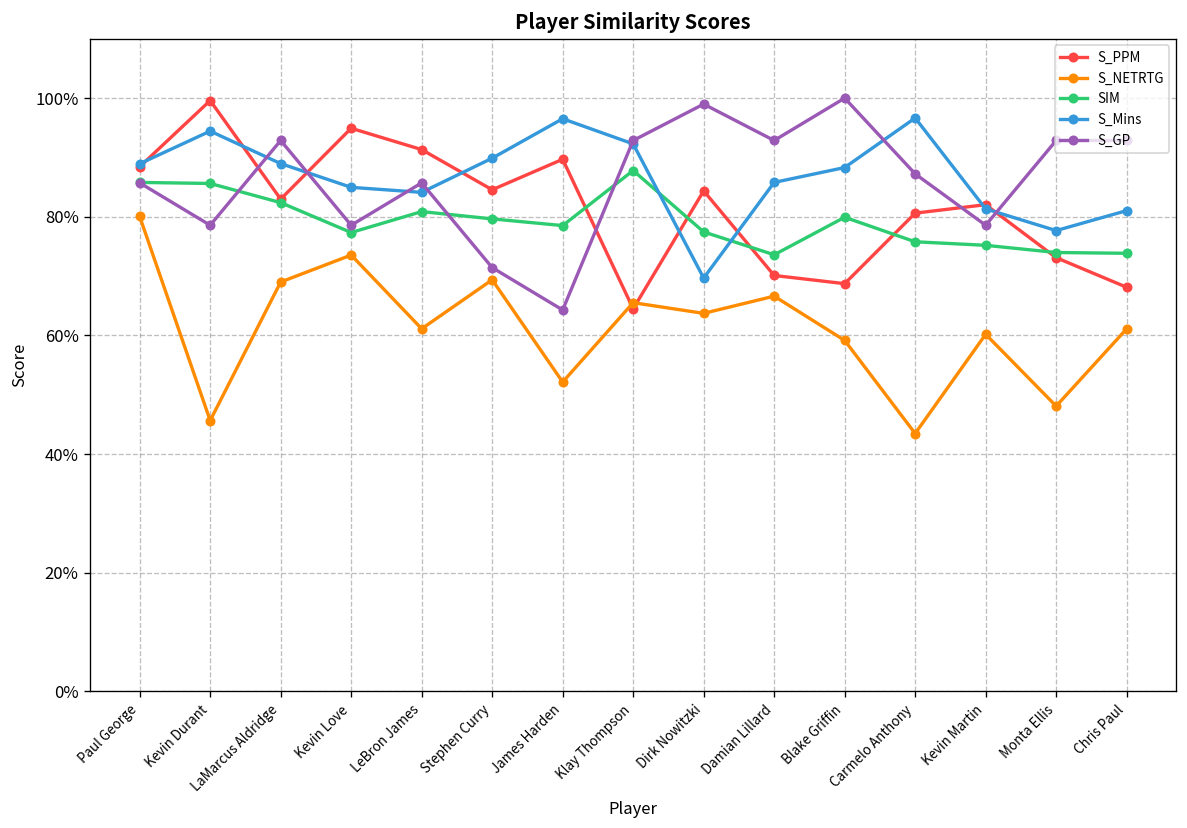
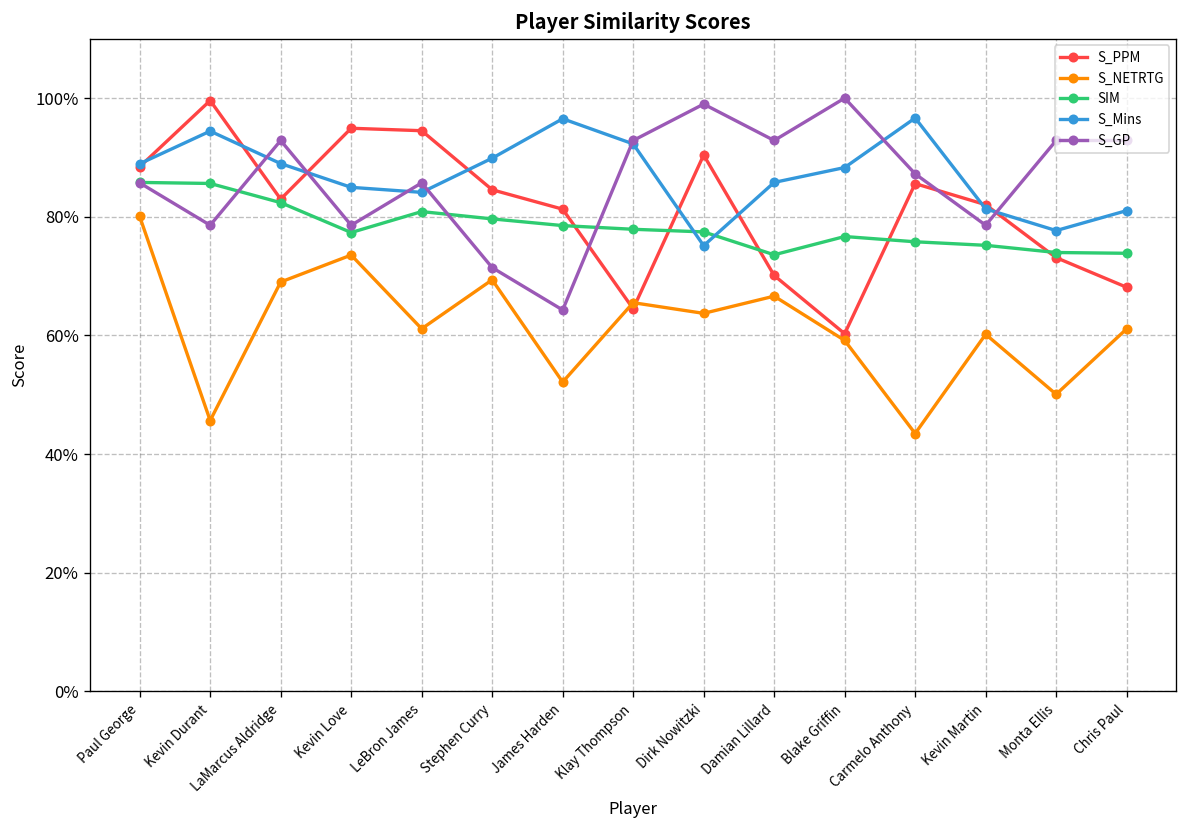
  {
    "S_PPM": {
      "Kevin Durant": "100%",
      "LaMarcus Aldridge": "83%",
      "Kevin Love": "95%",
-     "LeBron James": "91%",
+     "LeBron James": "95%",
      "Stephen Curry": "85%",
-     "James Harden": "90%",
+     "James Harden": "81%",
      "Klay Thompson": "64%",
-     "Dirk Nowitzki": "84%",
+     "Dirk Nowitzki": "90%",
      "Damian Lillard": "70%",
-     "Blake Griffin": "69%",
-     "Carmelo Anthony": "81%",
+     "Blake Griffin": "60%",
+     "Carmelo Anthony": "86%",
      "Kevin Martin": "82%",
      "Monta Ellis": "73%",
      "Chris Paul": "68%"
    },
    "S_NETRTG": {
      "Paul George": "80%",
      "Kevin Durant": "46%",
      "LaMarcus Aldridge": "69%",
      "Kevin Love": "74%",
      "LeBron James": "61%",
      "Stephen Curry": "69%",
      "James Harden": "52%",
      "Klay Thompson": "66%",
      "Dirk Nowitzki": "64%",
      "Damian Lillard": "67%",
      "Blake Griffin": "59%",
      "Carmelo Anthony": "43%",
      "Kevin Martin": "60%",
-     "Monta Ellis": "48%",
+     "Monta Ellis": "50%",
      "Chris Paul": "61%"
    },
    "SIM": {
      "Kevin Durant": "86%",
      "LaMarcus Aldridge": "82%",
      "Kevin Love": "77%",
      "LeBron James": "81%",
      "Stephen Curry": "80%",
      "James Harden": "79%",
-     "Klay Thompson": "88%",
+     "Klay Thompson": "78%",
      "Dirk Nowitzki": "77%",
      "Damian Lillard": "74%",
-     "Blake Griffin": "80%",
+     "Blake Griffin": "77%",
      "Carmelo Anthony": "76%",
      "Kevin Martin": "75%",
      "Monta Ellis": "74%",
      "Chris Paul": "74%"
    },
    "S_Mins": {
      "Kevin Durant": "94%",
      "LaMarcus Aldridge": "89%",
      "Kevin Love": "85%",
      "LeBron James": "84%",
      "Stephen Curry": "90%",
      "James Harden": "97%",
      "Klay Thompson": "92%",
-     "Dirk Nowitzki": "70%",
+     "Dirk Nowitzki": "75%",
      "Damian Lillard": "86%",
      "Blake Griffin": "88%",
      "Carmelo Anthony": "97%",
      "Kevin Martin": "81%",
      "Monta Ellis": "78%",
      "Chris Paul": "81%"
    },
    "S_GP": {
      "Kevin Durant": "79%",
      "LaMarcus Aldridge": "93%",
      "Kevin Love": "79%",
      "LeBron James": "86%",
      "Stephen Curry": "71%",
      "James Harden": "64%",
      "Klay Thompson": "93%",
      "Dirk Nowitzki": "99%",
      "Damian Lillard": "93%",
      "Blake Griffin": "100%",
      "Carmelo Anthony": "87%",
      "Kevin Martin": "79%"
    }
  }
